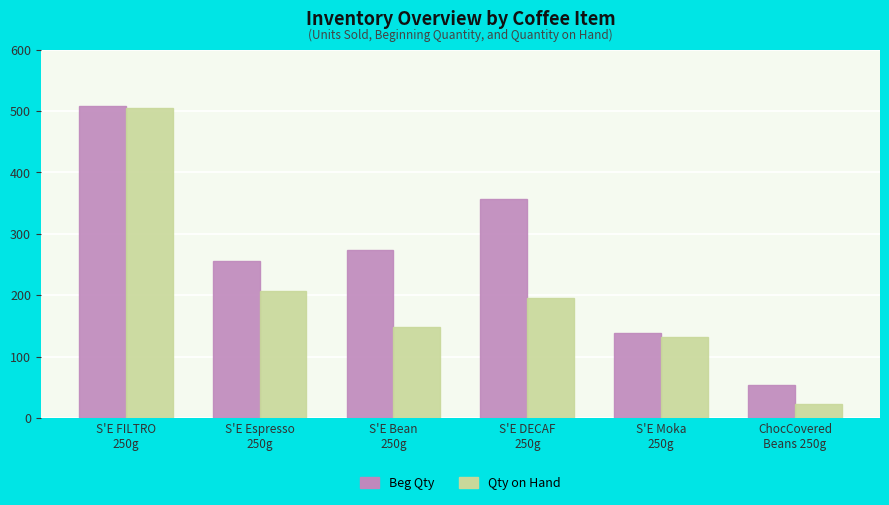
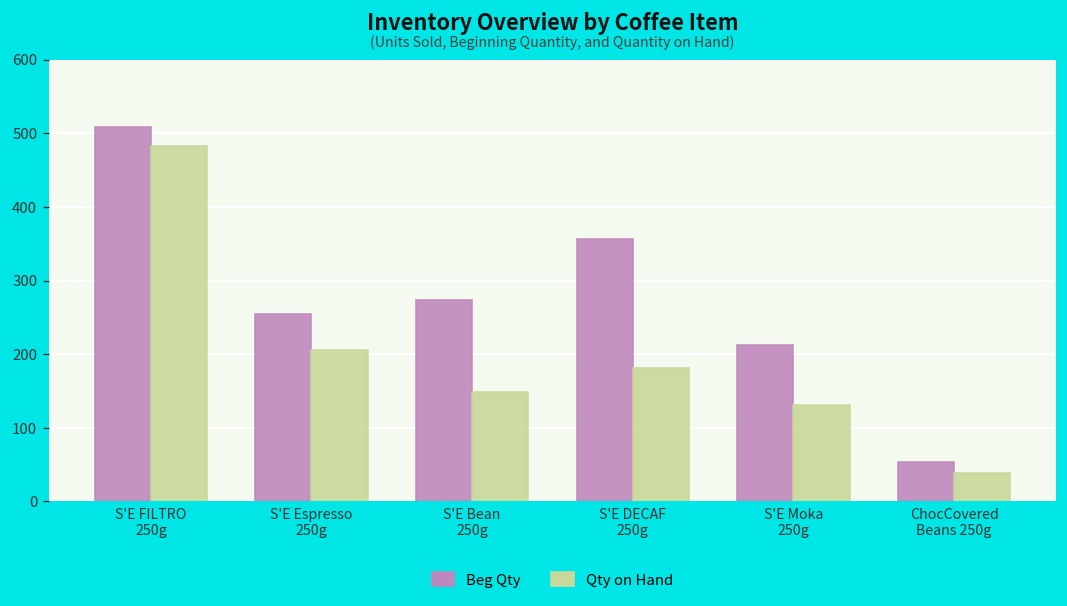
  {
    "Beg Qty": {
      "S'E FILTRO 250g": 510,
      "S'E Espresso 250g": 260,
      "S'E Bean 250g": 270,
      "S'E DECAF 250g": 360,
-     "S'E Moka 250g": 140,
+     "S'E Moka 250g": 210,
      "ChocCovered Beans 250g": 50
    },
    "Qty on Hand": {
-     "S'E FILTRO 250g": 510,
+     "S'E FILTRO 250g": 480,
      "S'E Espresso 250g": 210,
      "S'E Bean 250g": 150,
-     "S'E DECAF 250g": 200,
+     "S'E DECAF 250g": 180,
      "S'E Moka 250g": 130,
-     "ChocCovered Beans 250g": 20
+     "ChocCovered Beans 250g": 40
    }
  }
